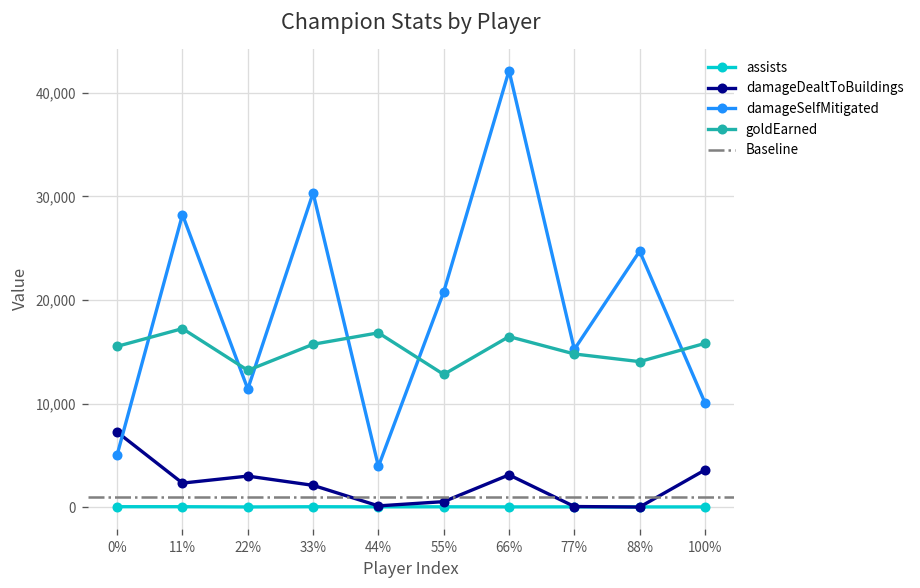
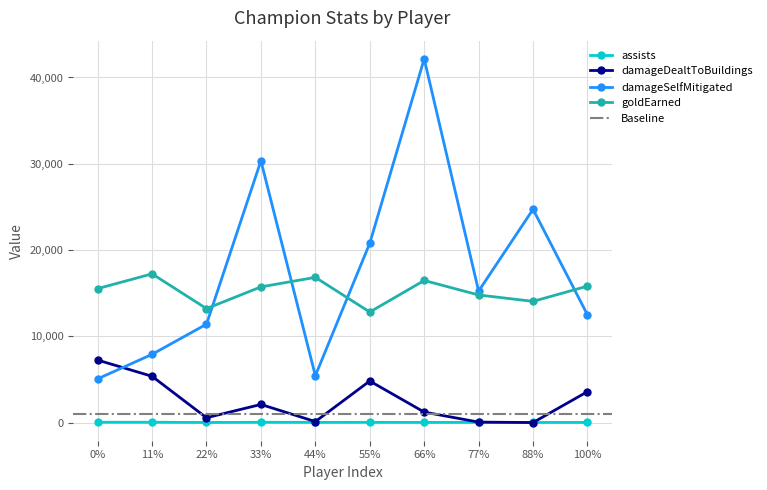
  {
    "damageDealtToBuildings": {
      "0%": "7,000",
-     "11%": "2,000",
-     "22%": "3,000",
+     "11%": "5,000",
+     "22%": "1,000",
      "33%": "2,000",
-     "55%": "1,000",
-     "66%": "3,000",
+     "55%": "5,000",
+     "66%": "1,000",
      "100%": "4,000"
    },
    "damageSelfMitigated": {
      "0%": "5,000",
-     "11%": "28,000",
+     "11%": "8,000",
      "22%": "11,000",
      "33%": "30,000",
-     "44%": "4,000",
+     "44%": "5,000",
      "55%": "21,000",
      "66%": "42,000",
      "77%": "15,000",
      "88%": "25,000",
-     "100%": "10,000"
+     "100%": "12,000"
    }
  }
